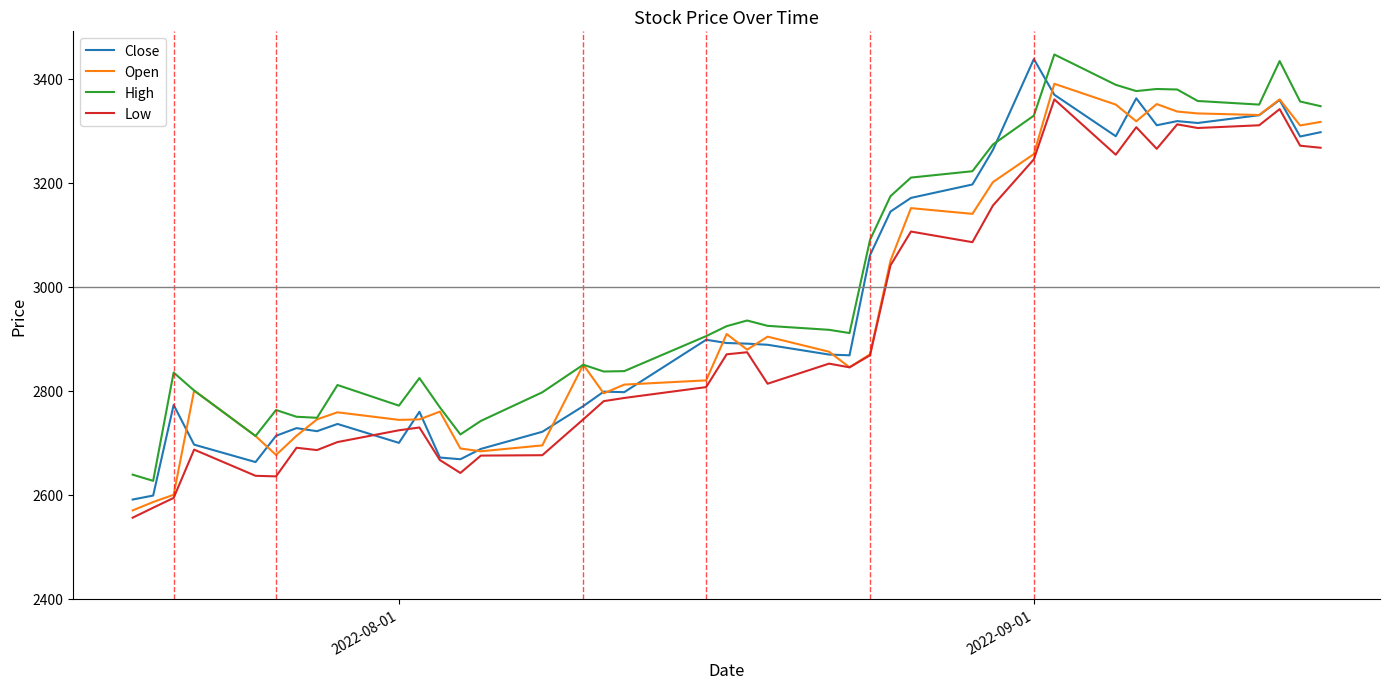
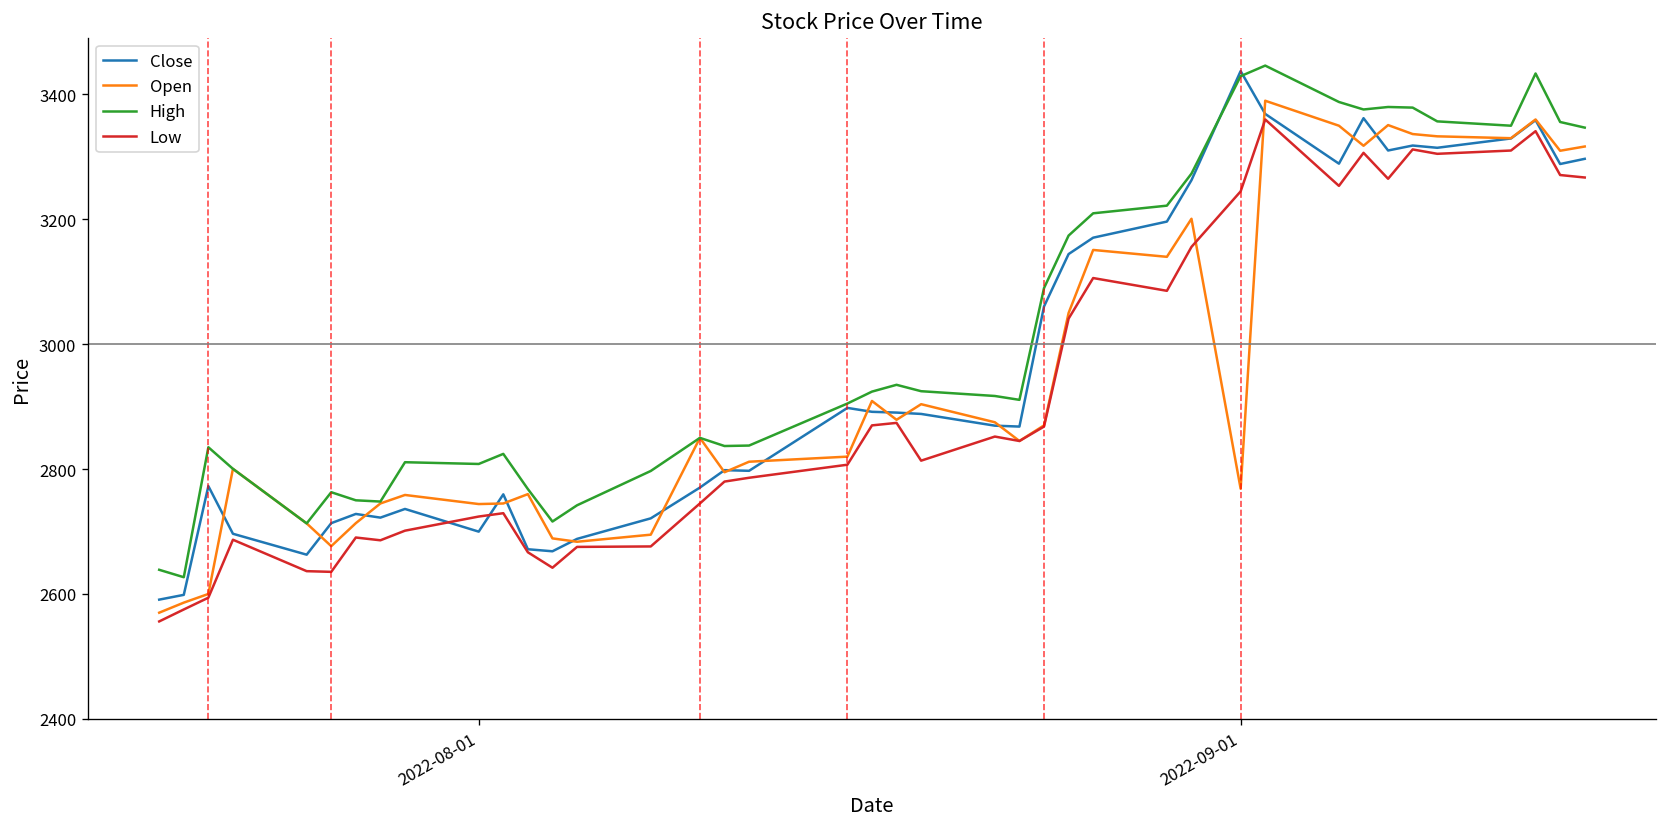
  {
    "Close": {
      "2022-08-01": 2700,
      "2022-09-01": 3440
    },
    "Open": {
      "2022-08-01": 2740,
-     "2022-09-01": 3250
+     "2022-09-01": 2770
    },
    "High": {
-     "2022-08-01": 2770,
-     "2022-09-01": 3330
+     "2022-08-01": 2810,
+     "2022-09-01": 3430
    },
    "Low": {
      "2022-08-01": 2720,
      "2022-09-01": 3240
    }
  }
